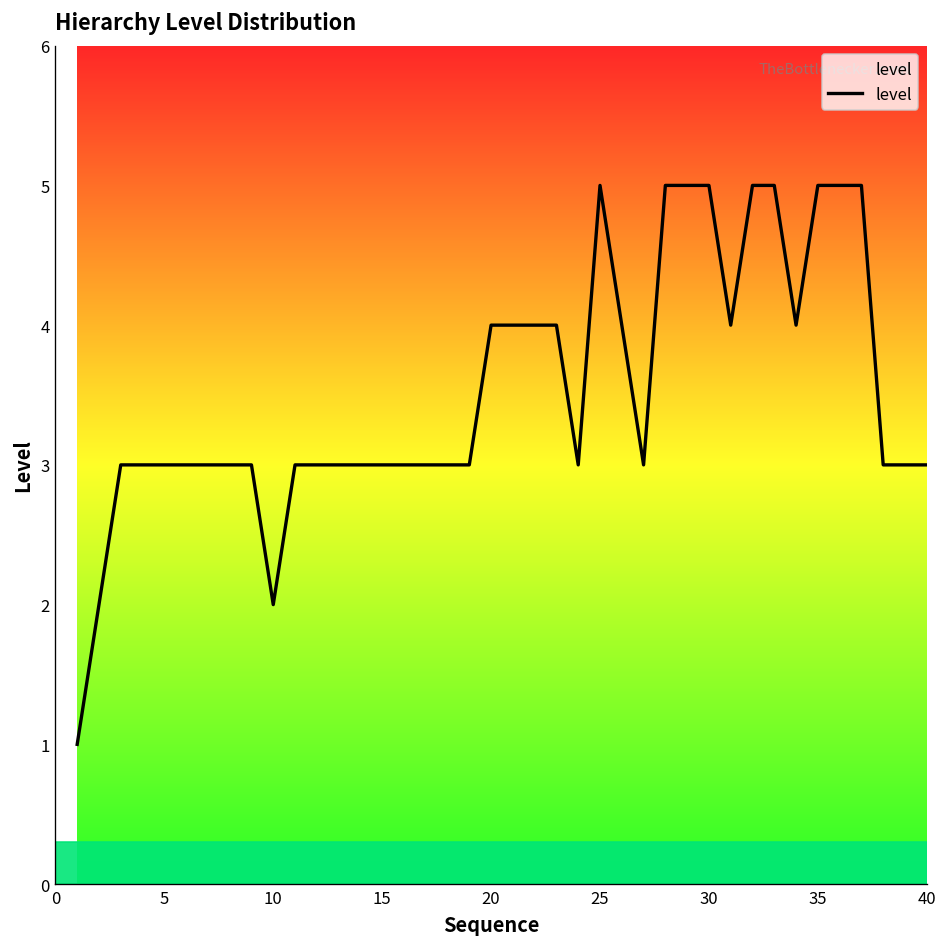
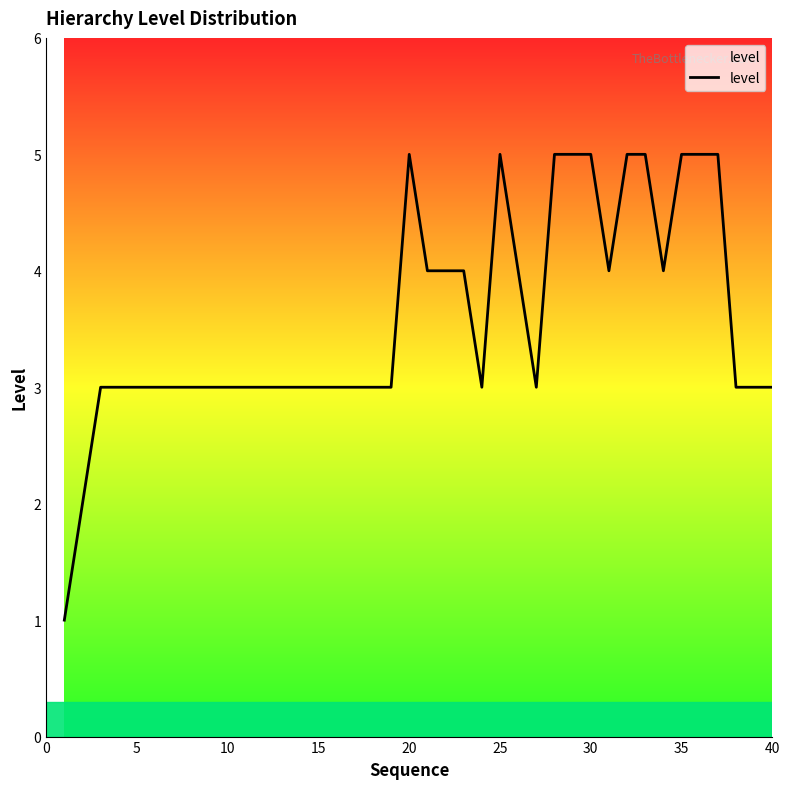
  {
    "5": 3,
-   "10": 2,
+   "10": 3,
    "15": 3,
-   "20": 4,
+   "20": 5,
    "25": 5,
    "30": 5,
    "35": 5,
    "40": 3
  }
